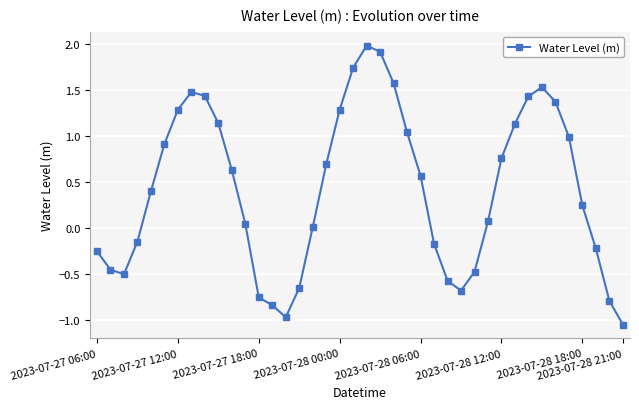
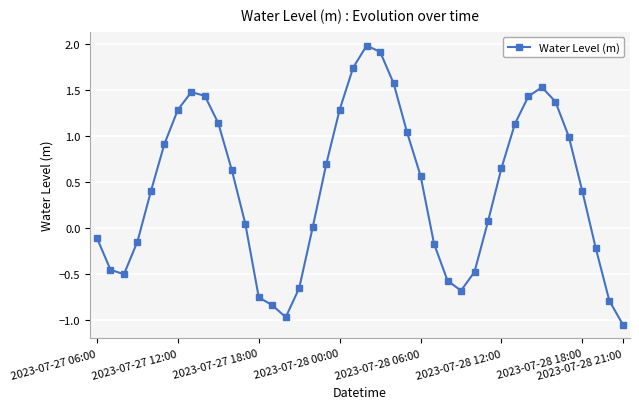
  {
-   "2023-07-27 06:00": -0.3,
+   "2023-07-27 06:00": -0.1,
    "2023-07-27 12:00": 1.3,
    "2023-07-27 18:00": -0.8,
    "2023-07-28 00:00": 1.3,
    "2023-07-28 06:00": 0.6,
-   "2023-07-28 12:00": 0.8,
-   "2023-07-28 18:00": 0.2,
+   "2023-07-28 12:00": 0.7,
+   "2023-07-28 18:00": 0.4,
    "2023-07-28 21:00": -1.1
  }
